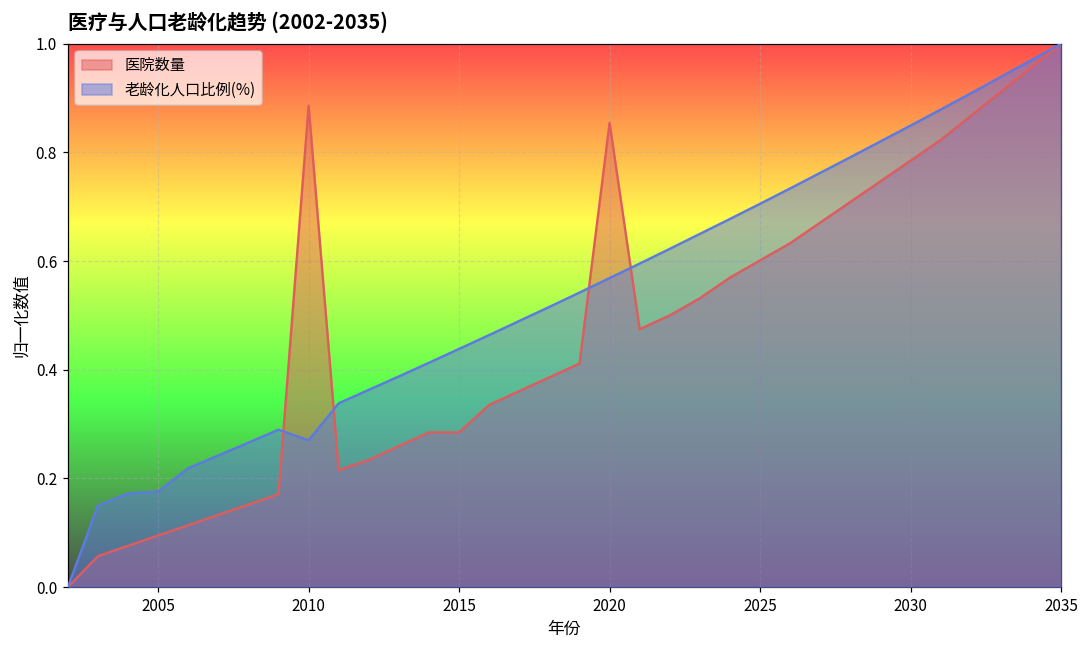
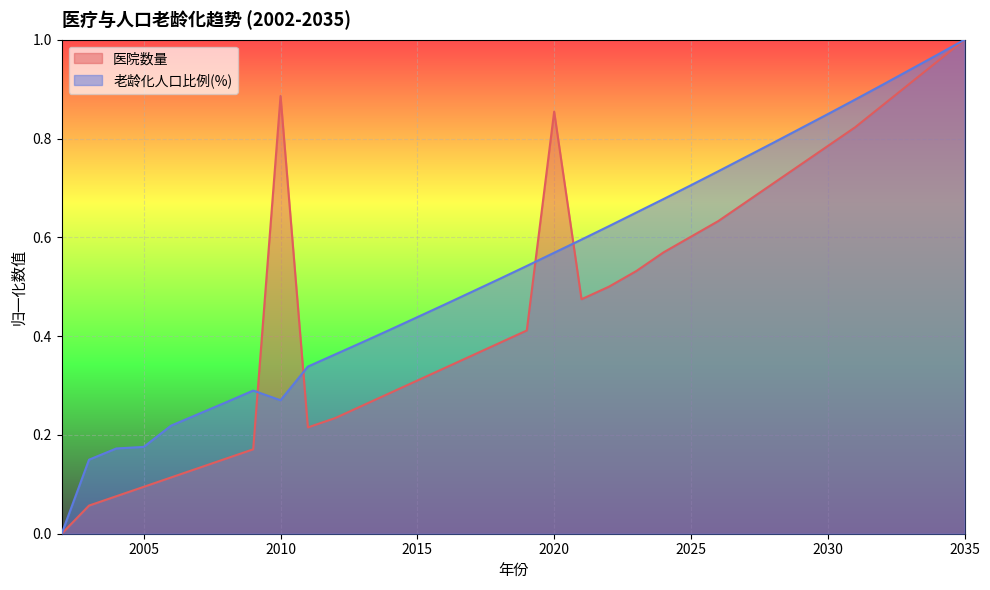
  {
    "医院数量": {
      "2005": 0.09,
      "2010": 0.89,
-     "2015": 0.28,
+     "2015": 0.31,
      "2020": 0.85,
      "2025": 0.60,
      "2030": 0.78
    },
    "老龄化人口比例(%)": {
      "2005": 0.18,
      "2010": 0.27,
      "2015": 0.44,
      "2020": 0.57,
      "2025": 0.71,
      "2030": 0.85
    }
  }
